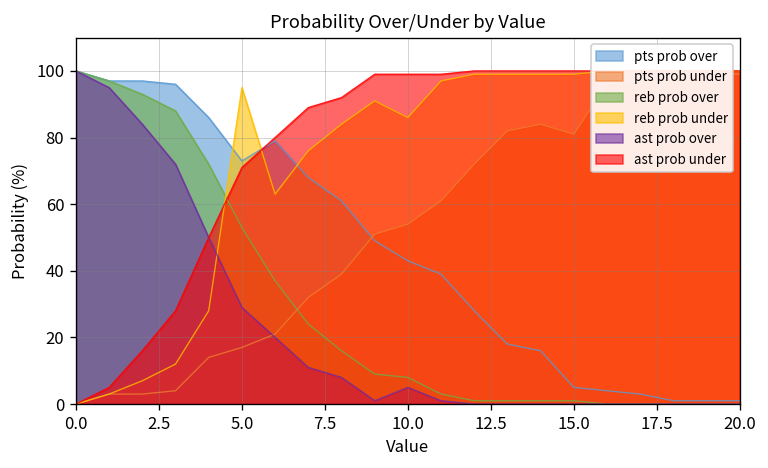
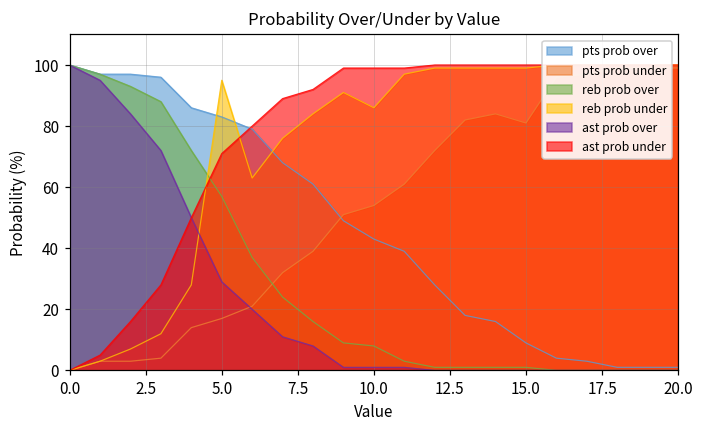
  {
    "pts prob over": {
-     "5.0": 73,
+     "5.0": 83,
      "10.0": 43,
-     "15.0": 5,
+     "15.0": 9,
      "20.0": 1
    },
    "pts prob under": {
      "5.0": 17,
      "10.0": 54,
      "15.0": 81,
      "20.0": 99
    },
    "reb prob over": {
-     "5.0": 53,
+     "5.0": 57,
      "10.0": 8,
      "15.0": 1
    },
    "reb prob under": {
      "5.0": 95,
      "10.0": 86,
      "15.0": 99
    },
    "ast prob over": {
      "5.0": 29,
-     "10.0": 5,
+     "10.0": 1,
      "15.0": 0
    },
    "ast prob under": {
      "5.0": 71,
      "10.0": 99,
      "15.0": 100
    }
  }
